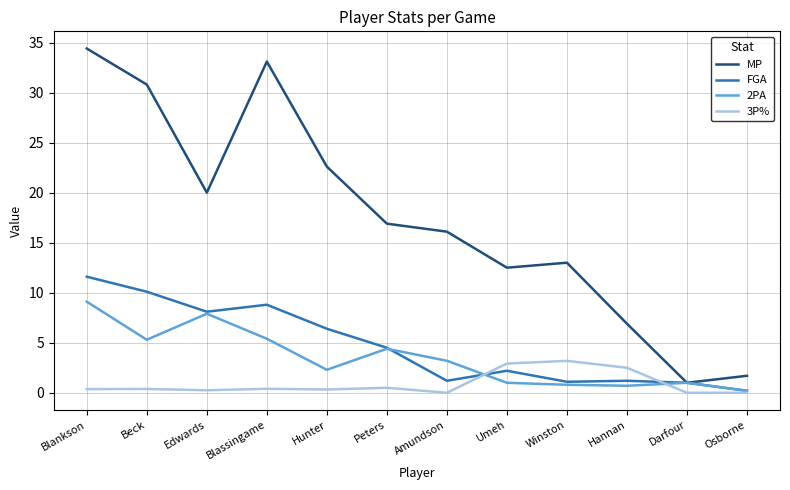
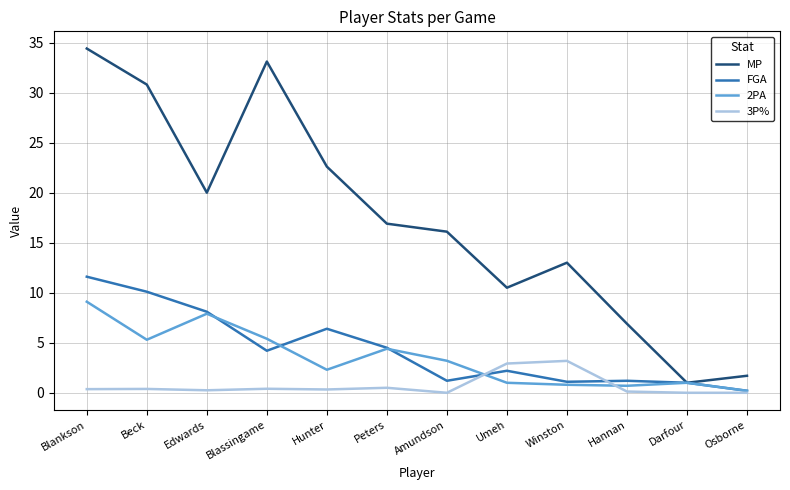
  {
    "MP": {
      "Blankson": 34.4,
      "Beck": 30.8,
      "Edwards": 20.0,
      "Blassingame": 33.1,
      "Hunter": 22.6,
      "Peters": 16.9,
      "Amundson": 16.1,
-     "Umeh": 12.5,
+     "Umeh": 10.5,
      "Winston": 13.0,
      "Hannan": 6.9,
      "Osborne": 1.7
    },
    "FGA": {
      "Blankson": 11.6,
      "Beck": 10.1,
-     "Blassingame": 8.8,
+     "Blassingame": 4.2,
      "Hunter": 6.4,
      "Amundson": 1.2,
      "Umeh": 2.2,
      "Winston": 1.1,
      "Hannan": 1.2
    },
    "2PA": {
      "Blankson": 9.1,
      "Beck": 5.3,
      "Blassingame": 5.4,
      "Hunter": 2.3,
      "Amundson": 3.2,
      "Umeh": 1.0,
      "Winston": 0.8,
      "Hannan": 0.7
    },
    "3P%": {
      "Blankson": 0.4,
      "Beck": 0.4,
      "Edwards": 0.3,
      "Blassingame": 0.4,
      "Hunter": 0.3,
      "Peters": 0.5,
      "Amundson": 0.0,
      "Umeh": 2.9,
      "Winston": 3.2,
-     "Hannan": 2.5,
+     "Hannan": 0.1,
      "Darfour": 0.0
    }
  }
